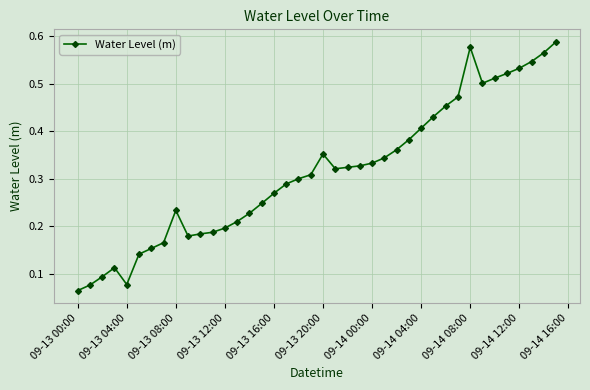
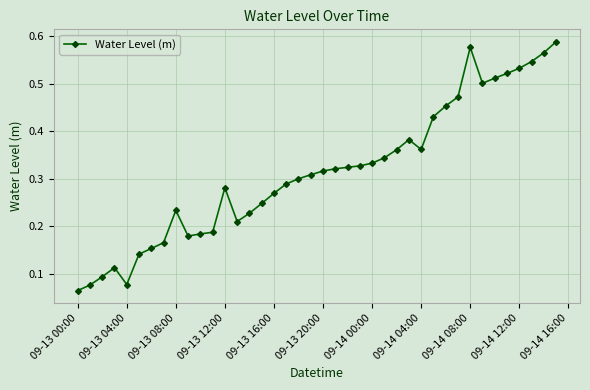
  {
    "09-13 00:00": 0.07,
    "09-13 04:00": 0.08,
    "09-13 08:00": 0.23,
-   "09-13 12:00": 0.20,
+   "09-13 12:00": 0.28,
    "09-13 16:00": 0.27,
-   "09-13 20:00": 0.35,
+   "09-13 20:00": 0.32,
    "09-14 00:00": 0.33,
-   "09-14 04:00": 0.41,
+   "09-14 04:00": 0.36,
    "09-14 08:00": 0.58,
    "09-14 12:00": 0.53
  }
